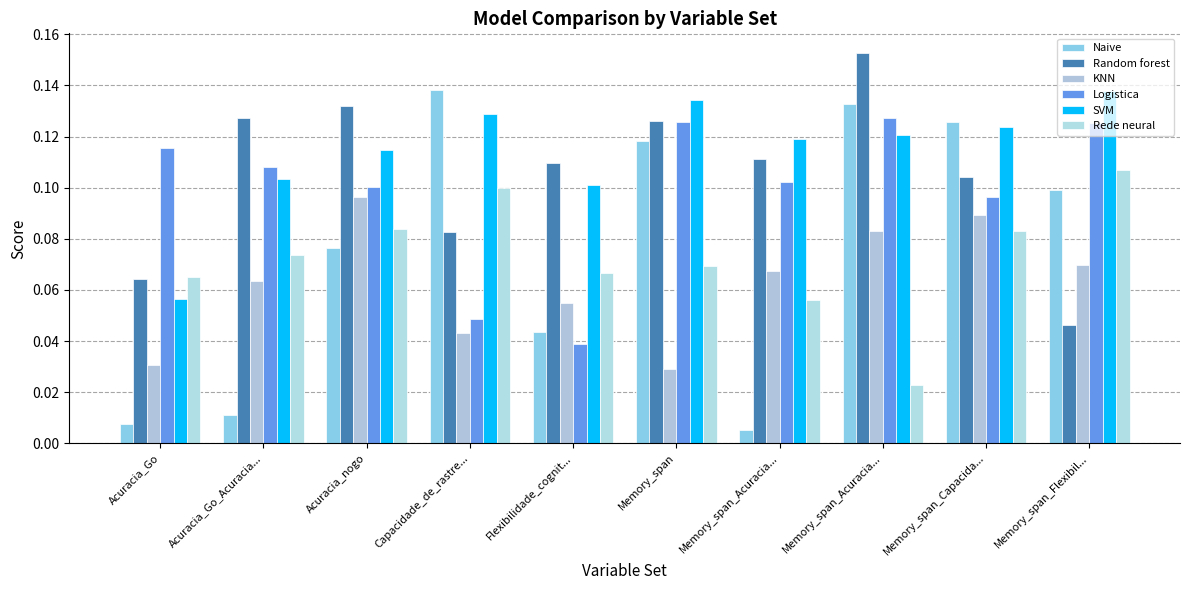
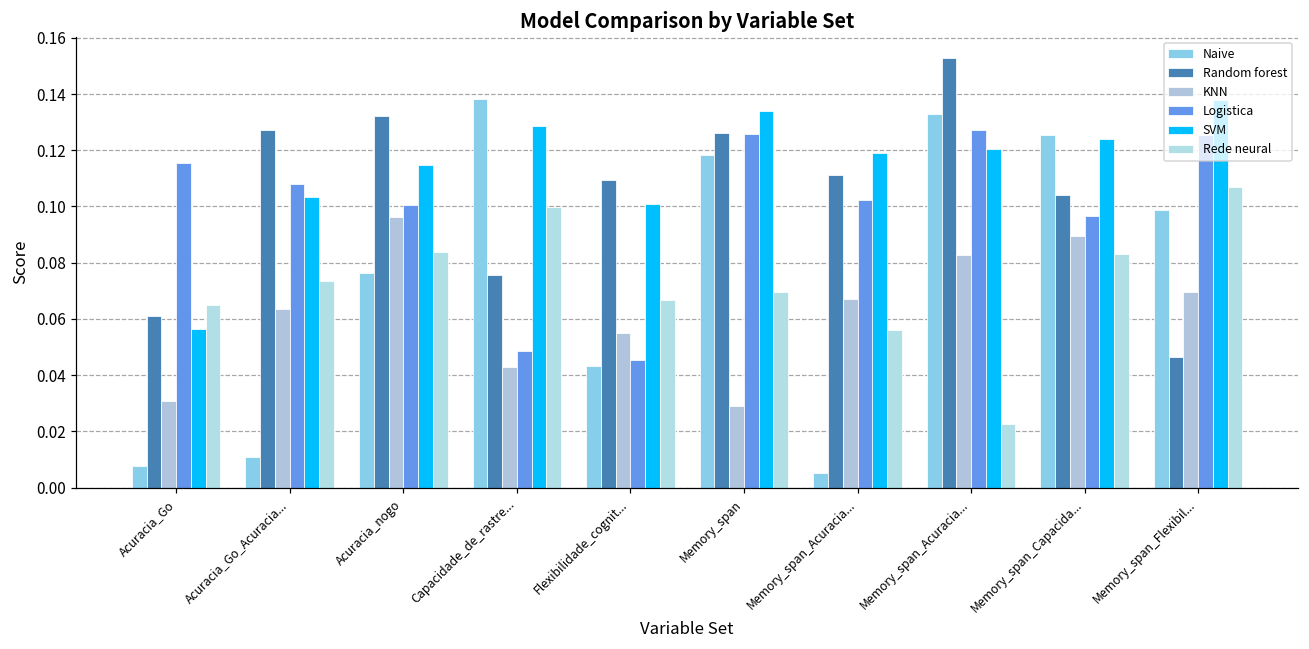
  {
    "Random forest": {
-     "Acuracia_Go": 0.064,
+     "Acuracia_Go": 0.061,
      "Acuracia_Go_Acuracia...": 0.127,
      "Acuracia_nogo": 0.132,
-     "Capacidade_de_rastre...": 0.083,
+     "Capacidade_de_rastre...": 0.076,
      "Flexibilidade_cognit...": 0.109,
      "Memory_span": 0.126,
      "Memory_span_Capacida...": 0.104,
      "Memory_span_Flexibil...": 0.046
    },
    "Logistica": {
      "Acuracia_Go": 0.116,
      "Acuracia_Go_Acuracia...": 0.108,
      "Acuracia_nogo": 0.100,
      "Capacidade_de_rastre...": 0.049,
-     "Flexibilidade_cognit...": 0.039,
+     "Flexibilidade_cognit...": 0.045,
      "Memory_span": 0.126,
      "Memory_span_Capacida...": 0.096
    },
    "SVM": {
      "Acuracia_Go": 0.057,
      "Acuracia_Go_Acuracia...": 0.103,
      "Acuracia_nogo": 0.115,
      "Capacidade_de_rastre...": 0.129,
      "Flexibilidade_cognit...": 0.101,
      "Memory_span": 0.134,
      "Memory_span_Capacida...": 0.124
    }
  }
